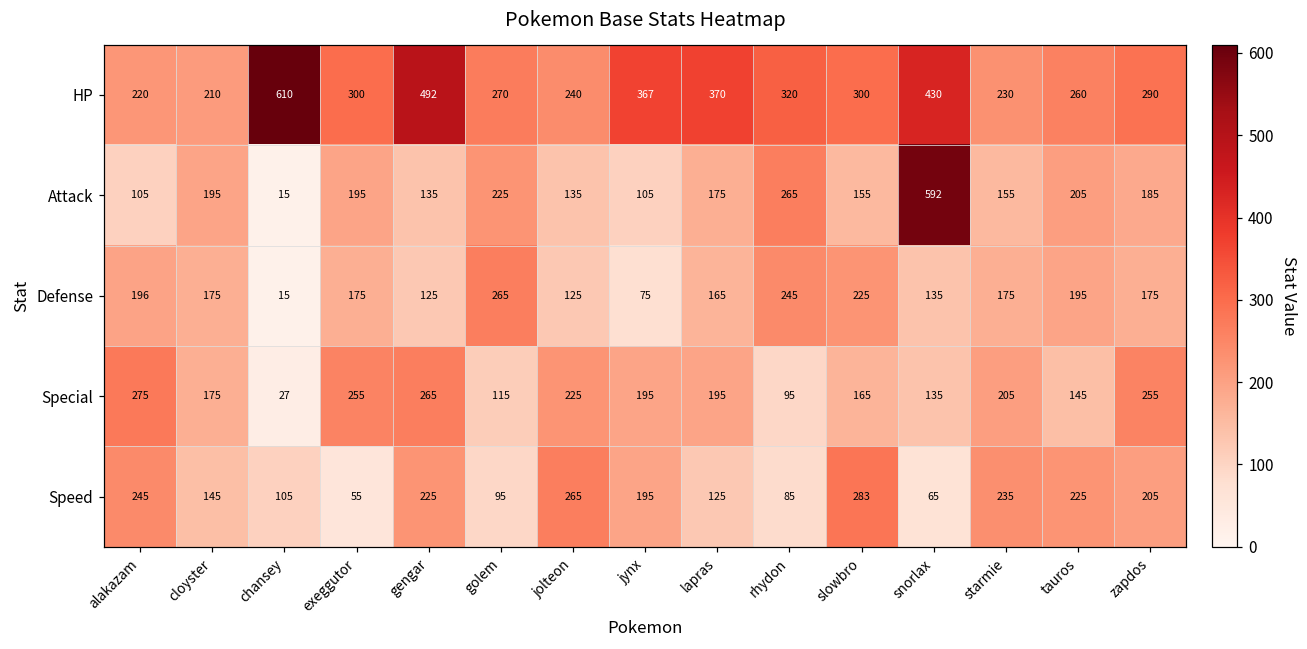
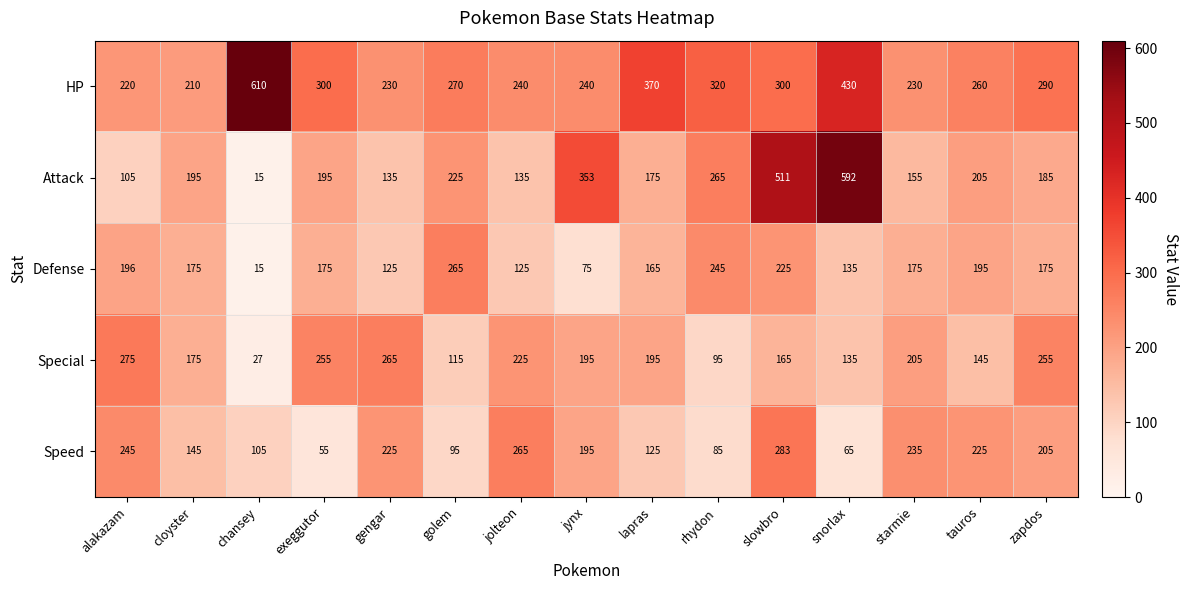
  {
    "HP": {
      "alakazam": 220,
      "cloyster": 210,
      "chansey": 610,
      "exeggutor": 300,
-     "gengar": 492,
+     "gengar": 230,
      "golem": 270,
      "jolteon": 240,
-     "jynx": 367,
+     "jynx": 240,
      "lapras": 370,
      "rhydon": 320,
      "slowbro": 300,
      "snorlax": 430,
      "starmie": 230,
      "tauros": 260,
      "zapdos": 290
    },
    "Attack": {
      "alakazam": 105,
      "cloyster": 195,
      "chansey": 15,
      "exeggutor": 195,
      "gengar": 135,
      "golem": 225,
      "jolteon": 135,
-     "jynx": 105,
+     "jynx": 353,
      "lapras": 175,
      "rhydon": 265,
-     "slowbro": 155,
+     "slowbro": 511,
      "snorlax": 592,
      "starmie": 155,
      "tauros": 205,
      "zapdos": 185
    },
    "Defense": {
      "alakazam": 196,
      "cloyster": 175,
      "chansey": 15,
      "exeggutor": 175,
      "gengar": 125,
      "golem": 265,
      "jolteon": 125,
      "jynx": 75,
      "lapras": 165,
      "rhydon": 245,
      "slowbro": 225,
      "snorlax": 135,
      "starmie": 175,
      "tauros": 195,
      "zapdos": 175
    },
    "Special": {
      "alakazam": 275,
      "cloyster": 175,
      "chansey": 27,
      "exeggutor": 255,
      "gengar": 265,
      "golem": 115,
      "jolteon": 225,
      "jynx": 195,
      "lapras": 195,
      "rhydon": 95,
      "slowbro": 165,
      "snorlax": 135,
      "starmie": 205,
      "tauros": 145,
      "zapdos": 255
    },
    "Speed": {
      "alakazam": 245,
      "cloyster": 145,
      "chansey": 105,
      "exeggutor": 55,
      "gengar": 225,
      "golem": 95,
      "jolteon": 265,
      "jynx": 195,
      "lapras": 125,
      "rhydon": 85,
      "slowbro": 283,
      "snorlax": 65,
      "starmie": 235,
      "tauros": 225,
      "zapdos": 205
    }
  }
